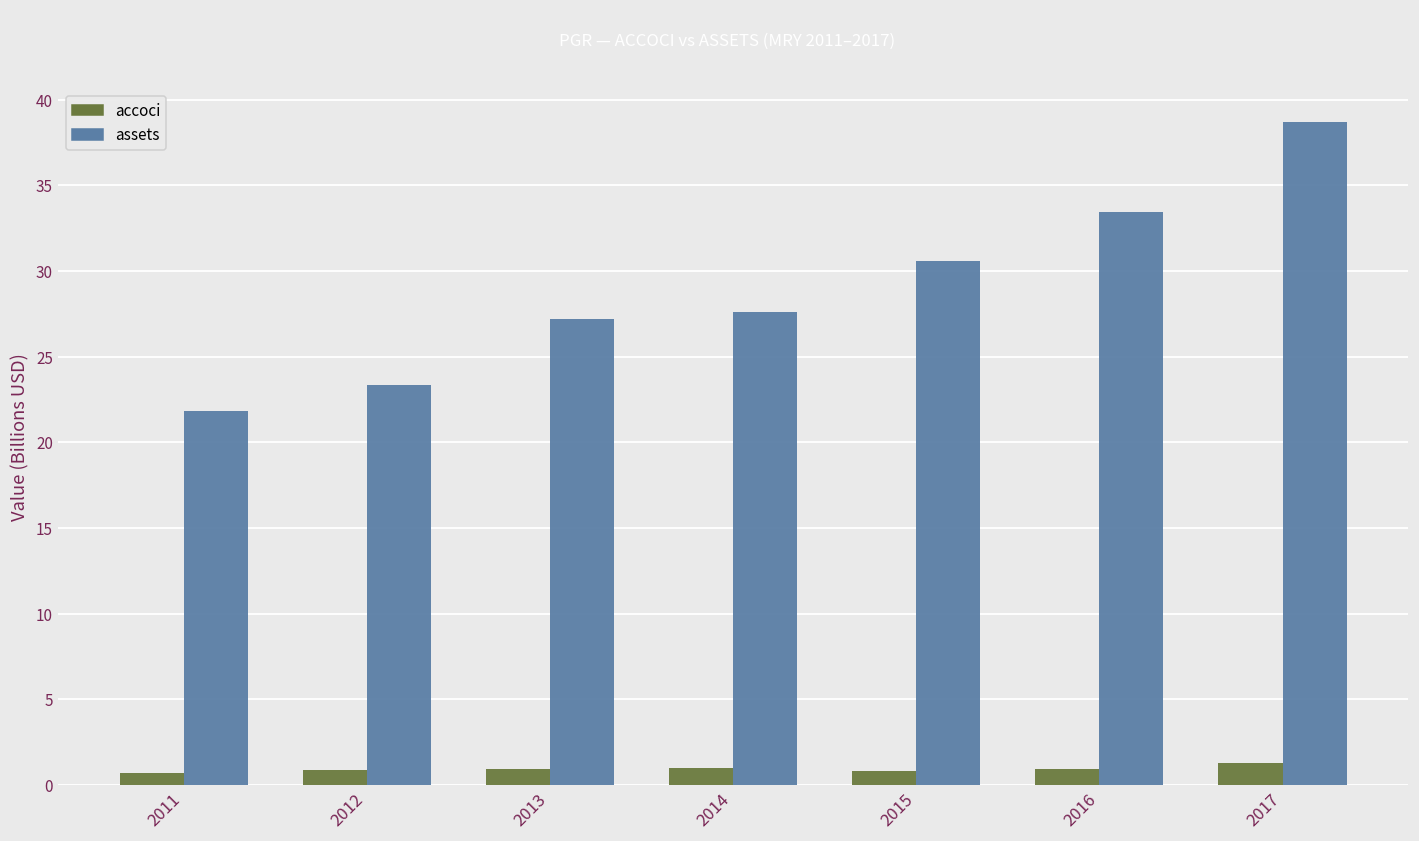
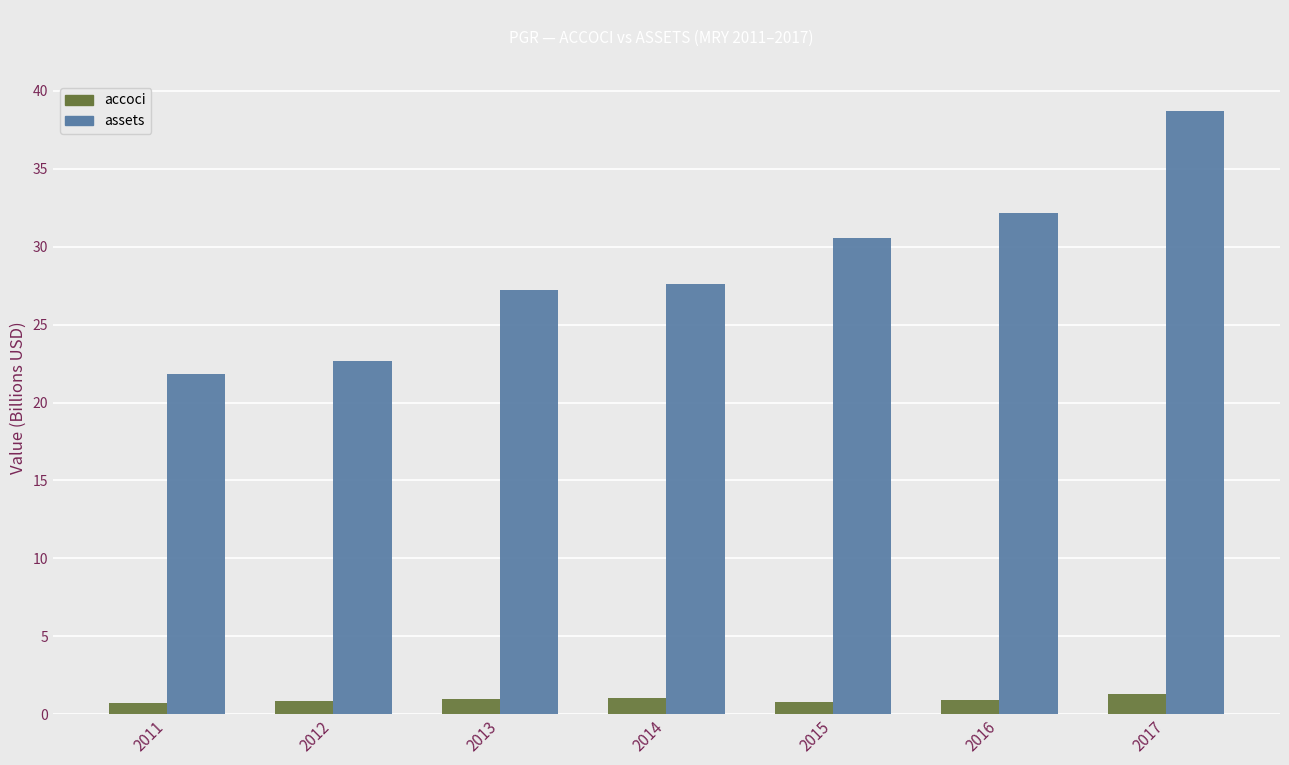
  {
    "accoci": {
      "2011": 0.7,
      "2012": 0.9,
      "2013": 1.0,
      "2014": 1.0,
      "2015": 0.8,
      "2016": 0.9,
      "2017": 1.3
    },
    "assets": {
      "2011": 21.8,
-     "2012": 23.4,
+     "2012": 22.7,
      "2013": 27.2,
      "2014": 27.6,
      "2015": 30.6,
-     "2016": 33.4,
+     "2016": 32.2,
      "2017": 38.7
    }
  }
